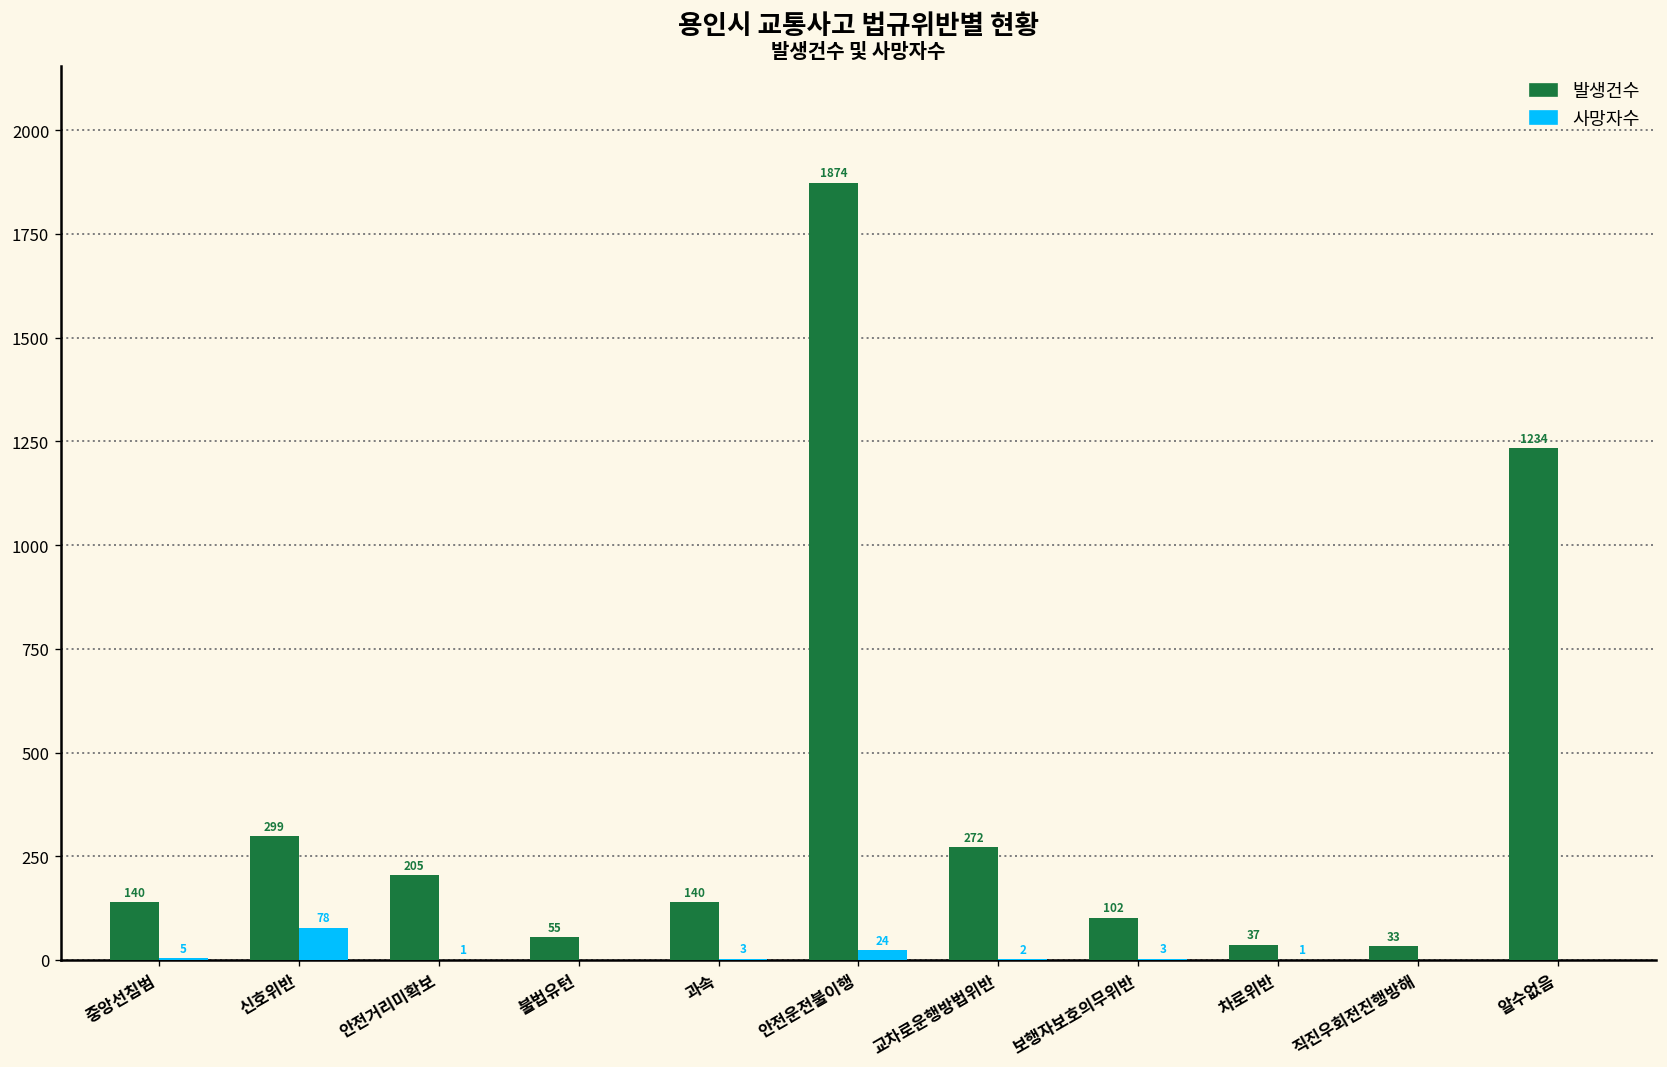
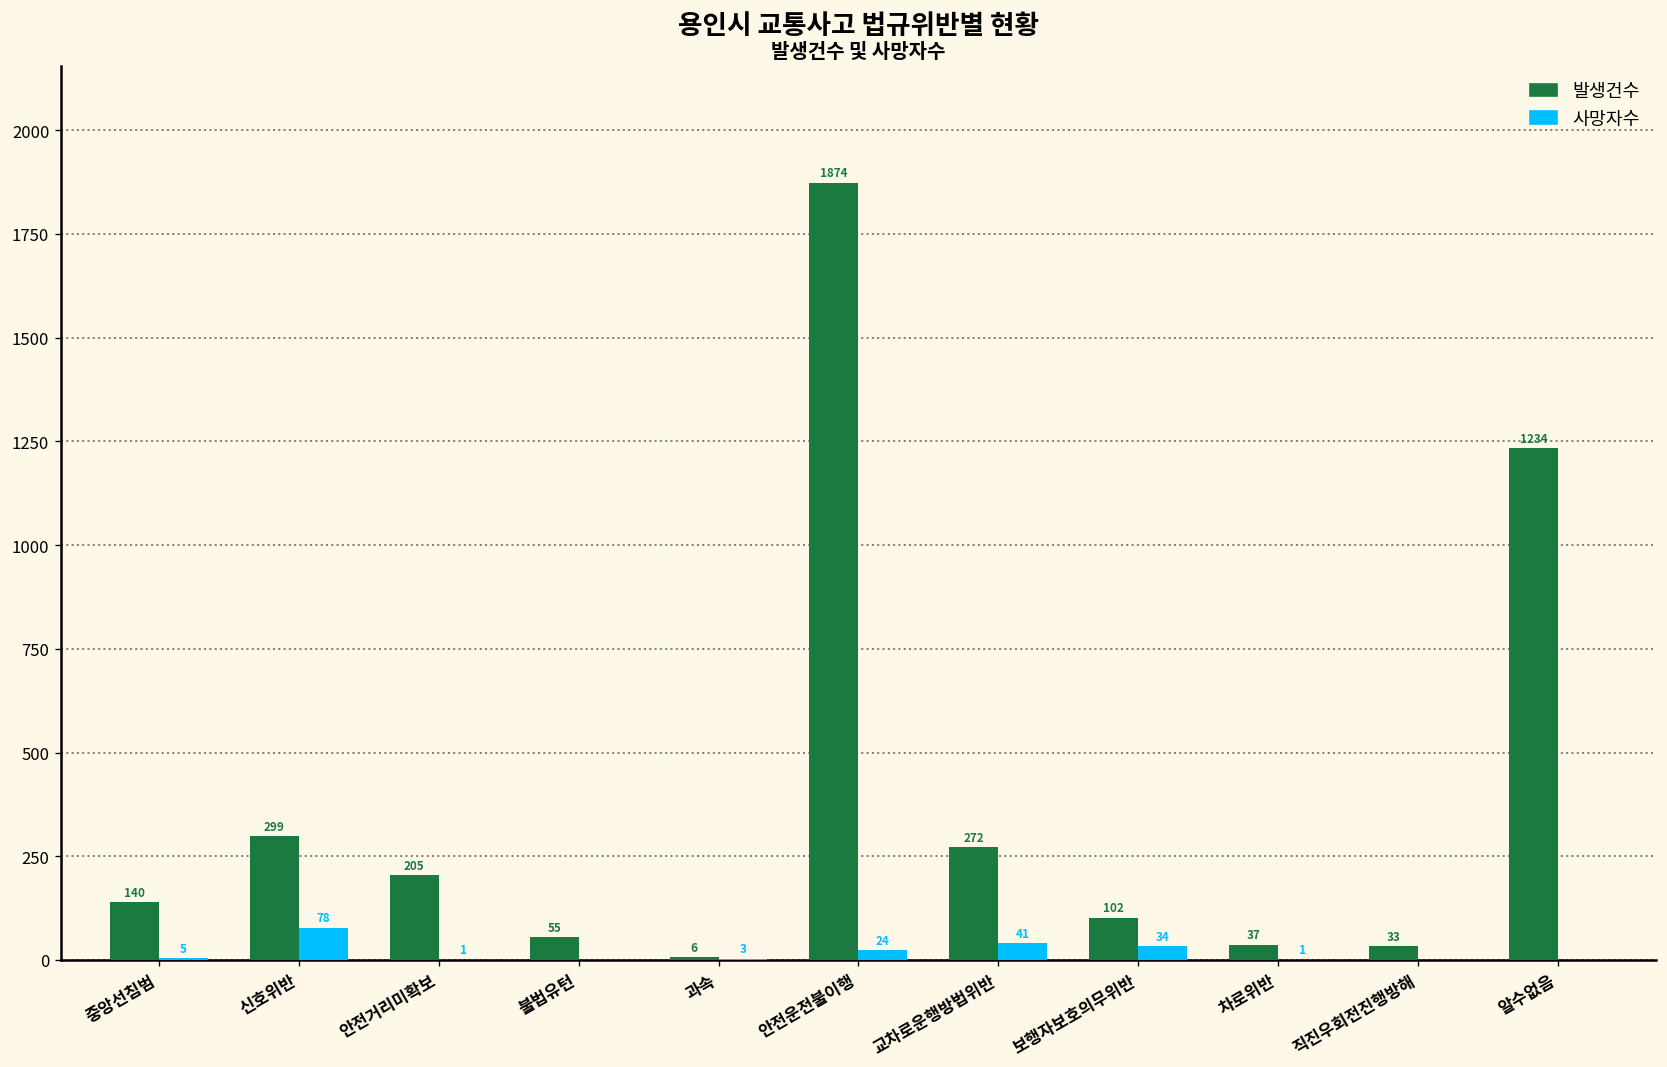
  {
    "발생건수": {
      "중앙선침범": 140,
      "신호위반": 299,
      "안전거리미확보": 205,
      "불법유턴": 55,
-     "과속": 140,
+     "과속": 6,
      "안전운전불이행": 1874,
      "교차로운행방법위반": 272,
      "보행자보호의무위반": 102,
      "차로위반": 37,
      "직진우회전진행방해": 33,
      "알수없음": 1234
    },
    "사망자수": {
      "중앙선침범": 5,
      "신호위반": 78,
      "안전거리미확보": 1,
      "과속": 3,
      "안전운전불이행": 24,
-     "교차로운행방법위반": 2,
-     "보행자보호의무위반": 3,
+     "교차로운행방법위반": 41,
+     "보행자보호의무위반": 34,
      "차로위반": 1
    }
  }
